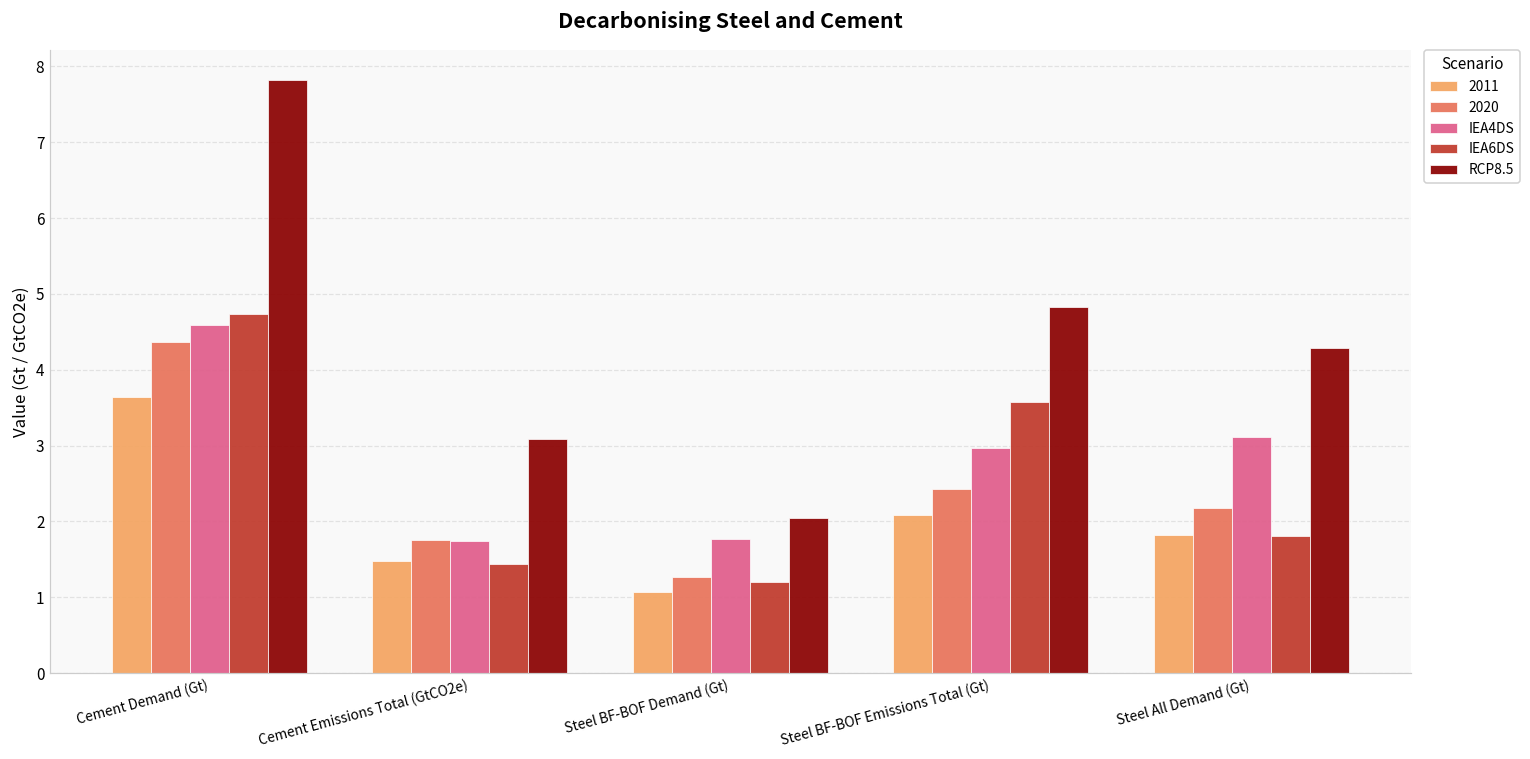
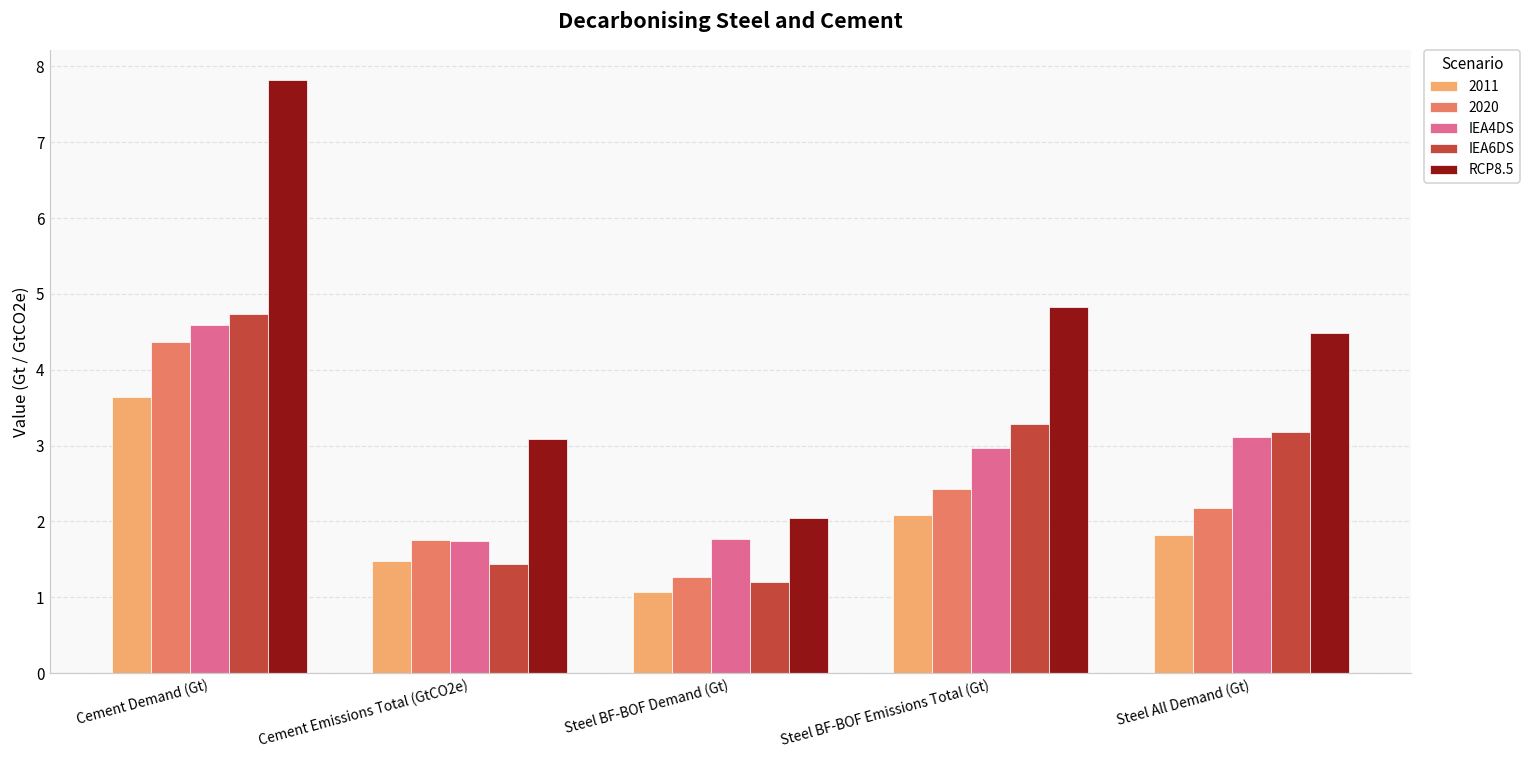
  {
    "IEA6DS": {
      "Cement Demand (Gt)": 4.7,
      "Cement Emissions Total (GtCO2e)": 1.4,
      "Steel BF-BOF Demand (Gt)": 1.2,
-     "Steel BF-BOF Emissions Total (Gt)": 3.6,
-     "Steel All Demand (Gt)": 1.8
+     "Steel BF-BOF Emissions Total (Gt)": 3.3,
+     "Steel All Demand (Gt)": 3.2
    },
    "RCP8.5": {
      "Cement Demand (Gt)": 7.8,
      "Cement Emissions Total (GtCO2e)": 3.1,
      "Steel BF-BOF Demand (Gt)": 2.0,
      "Steel BF-BOF Emissions Total (Gt)": 4.8,
-     "Steel All Demand (Gt)": 4.3
+     "Steel All Demand (Gt)": 4.5
    }
  }
